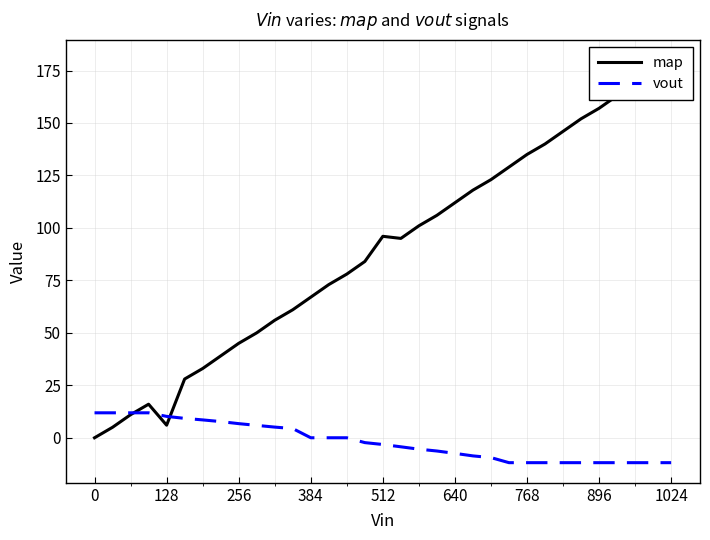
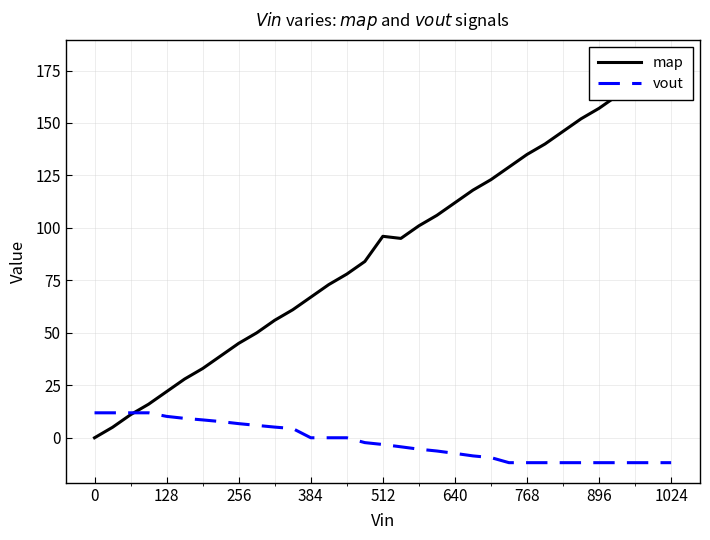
  {
    "map": {
      "0": 0,
-     "128": 6,
+     "128": 22,
      "256": 45,
      "384": 67,
      "512": 96,
      "640": 112,
      "768": 135,
      "896": 157
    },
    "vout": {
      "0": 12,
      "128": 10,
      "256": 7,
      "384": 0,
      "512": -3,
      "640": -7,
      "768": -12,
      "896": -12,
      "1024": -12
    }
  }
